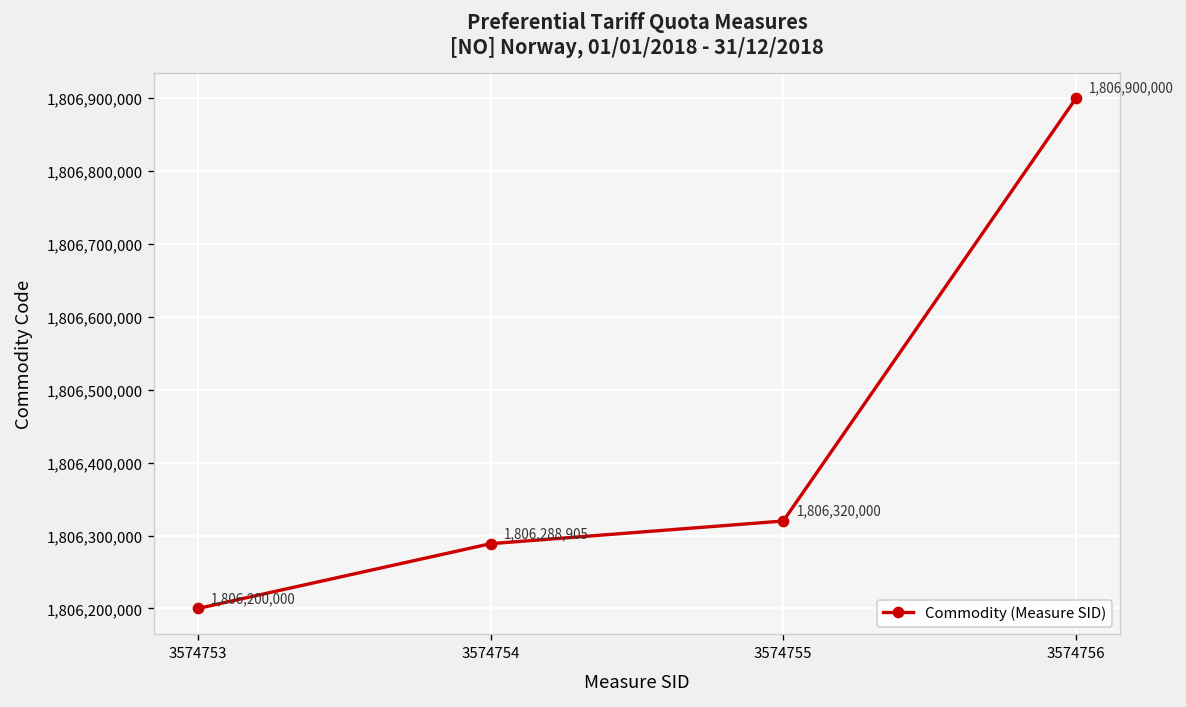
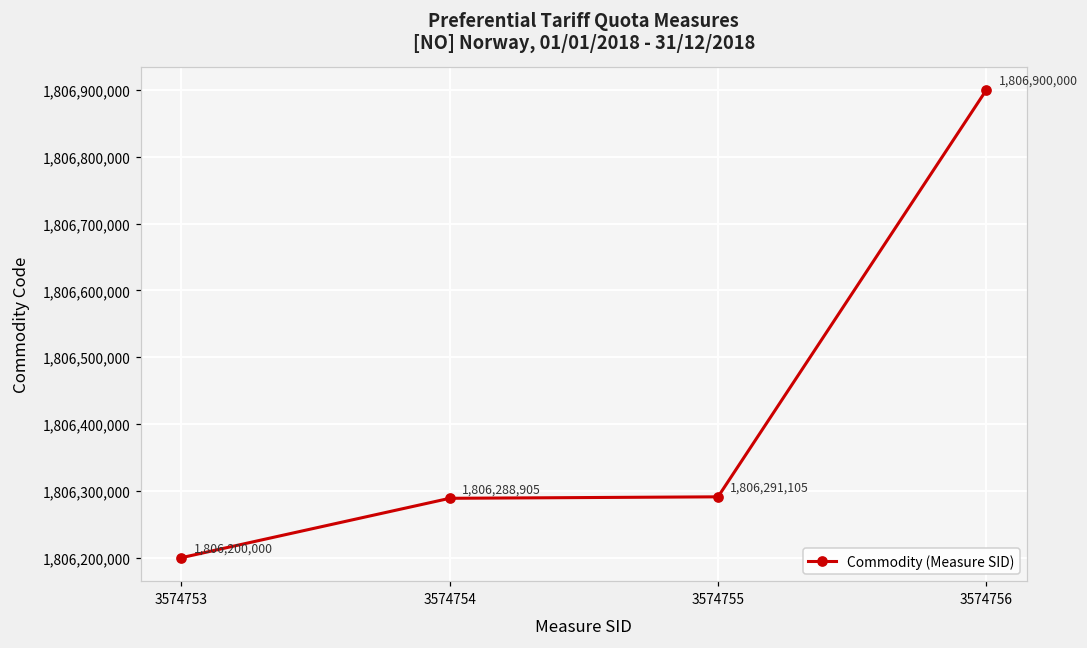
  {
    "3574753": "1,806,200,000",
    "3574754": "1,806,288,905",
-   "3574755": "1,806,320,000",
+   "3574755": "1,806,291,105",
    "3574756": "1,806,900,000"
  }
